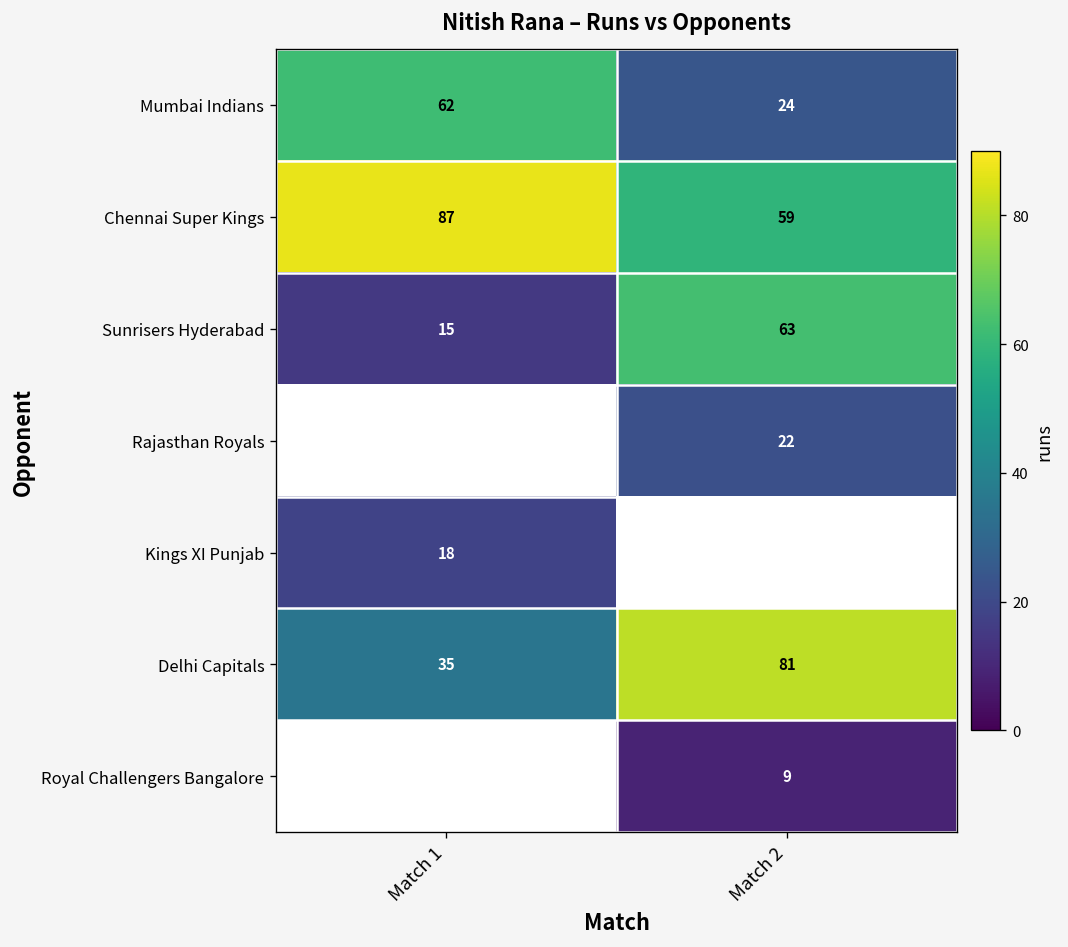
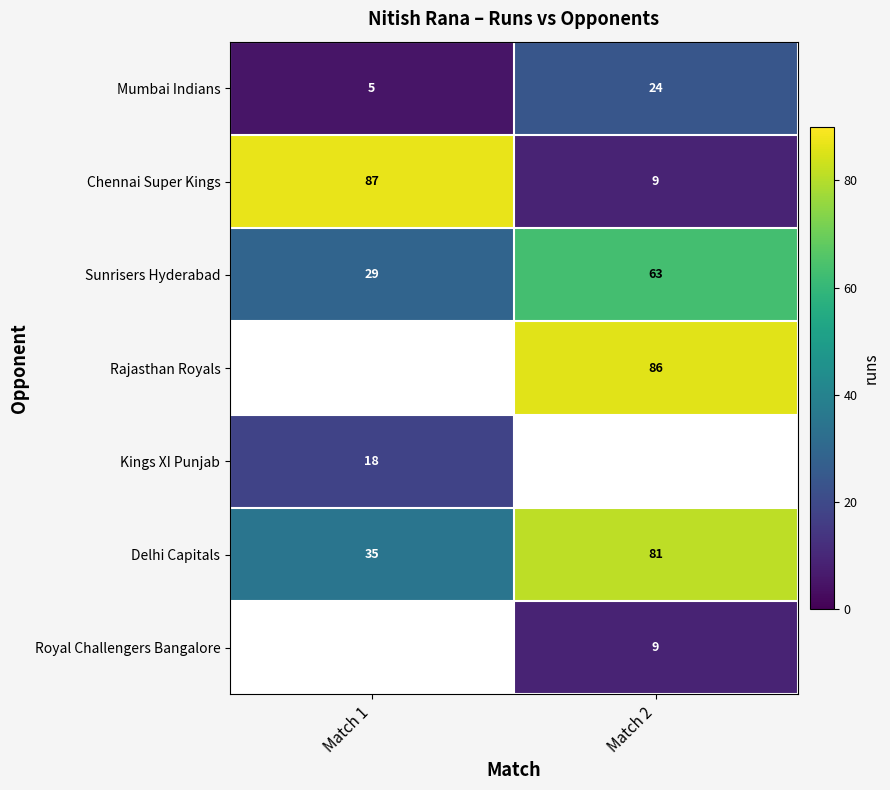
  {
    "Mumbai Indians": {
-     "Match 1": 62,
+     "Match 1": 5,
      "Match 2": 24
    },
    "Chennai Super Kings": {
      "Match 1": 87,
-     "Match 2": 59
+     "Match 2": 9
    },
    "Sunrisers Hyderabad": {
-     "Match 1": 15,
+     "Match 1": 29,
      "Match 2": 63
    },
    "Rajasthan Royals": {
-     "Match 2": 22
+     "Match 2": 86
    },
    "Kings XI Punjab": {
      "Match 1": 18
    },
    "Delhi Capitals": {
      "Match 1": 35,
      "Match 2": 81
    },
    "Royal Challengers Bangalore": {
      "Match 2": 9
    }
  }
